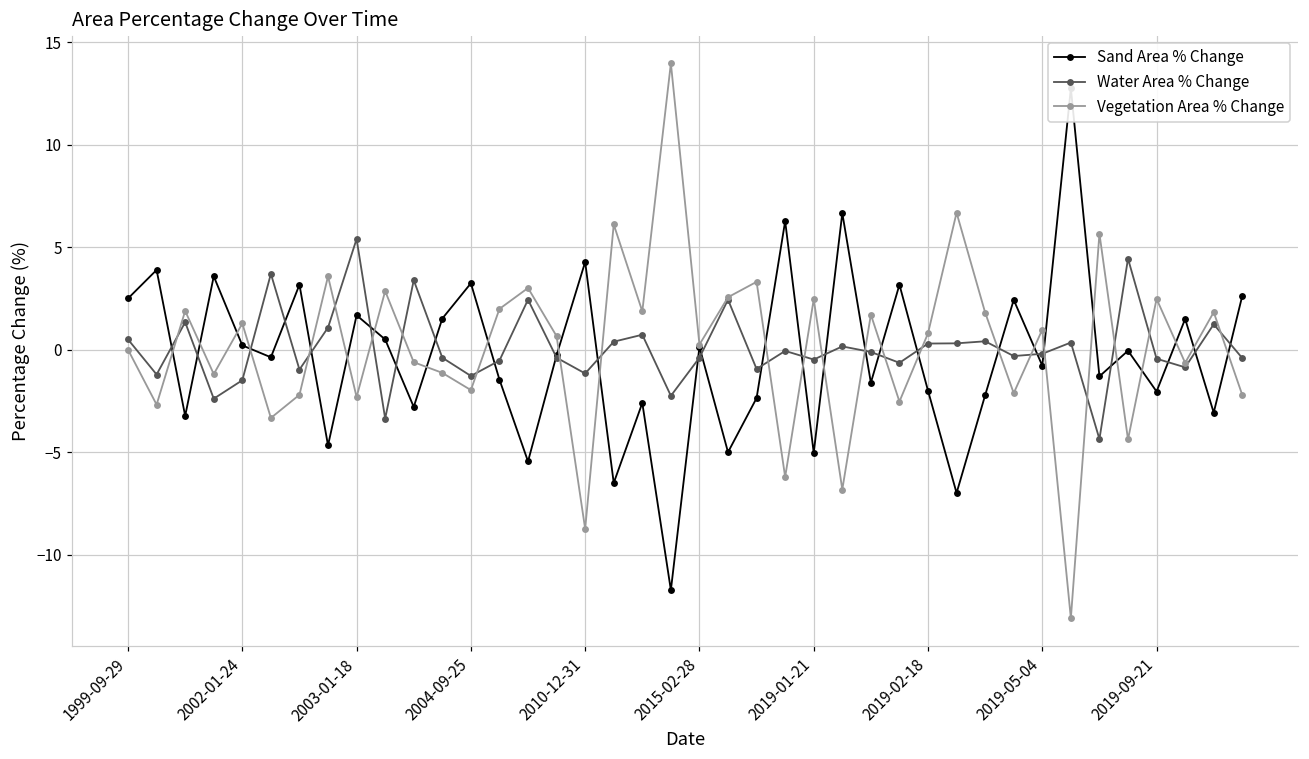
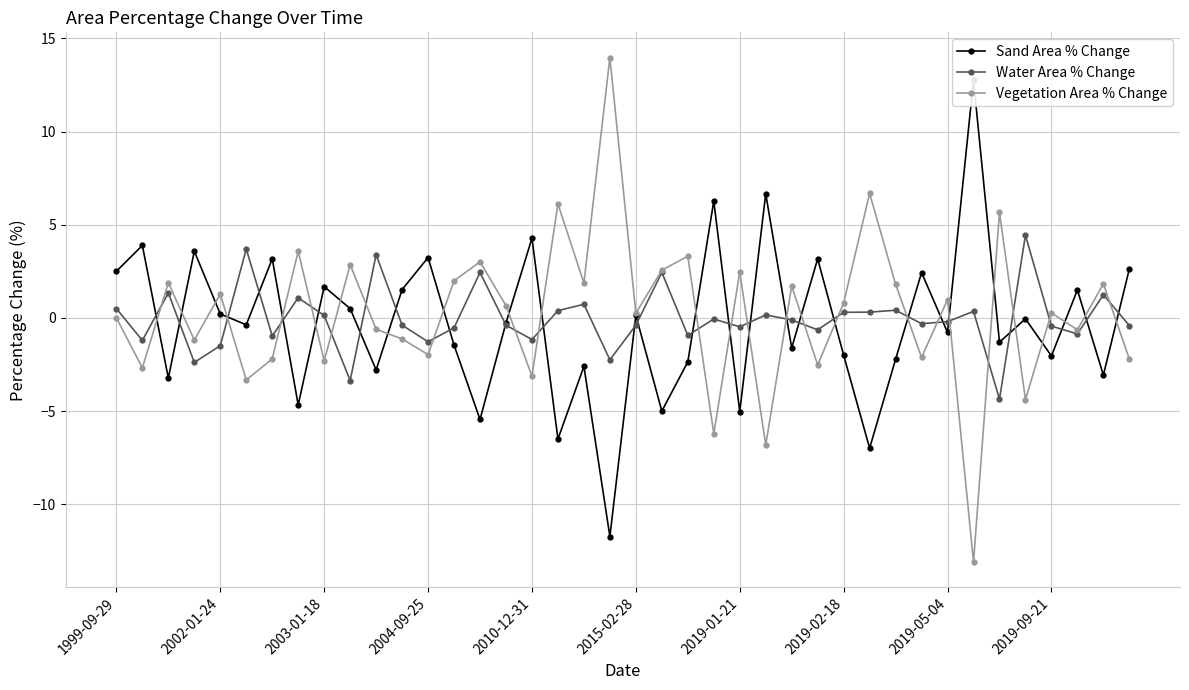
  {
    "Sand Area % Change": {
      "1999-09-29": 2.5,
      "2002-01-24": 0.2,
      "2003-01-18": 1.7,
      "2004-09-25": 3.2,
      "2010-12-31": 4.3,
      "2019-01-21": -5.0,
      "2019-02-18": -2.0,
      "2019-05-04": -0.8,
      "2019-09-21": -2.0
    },
    "Water Area % Change": {
      "1999-09-29": 0.5,
      "2002-01-24": -1.5,
-     "2003-01-18": 5.4,
+     "2003-01-18": 0.1,
      "2004-09-25": -1.3,
      "2010-12-31": -1.2,
      "2015-02-28": -0.4,
      "2019-01-21": -0.5,
      "2019-02-18": 0.3,
      "2019-05-04": -0.2,
      "2019-09-21": -0.4
    },
    "Vegetation Area % Change": {
      "1999-09-29": 0.0,
      "2002-01-24": 1.3,
      "2003-01-18": -2.3,
      "2004-09-25": -2.0,
-     "2010-12-31": -8.7,
+     "2010-12-31": -3.1,
      "2019-01-21": 2.5,
      "2019-02-18": 0.8,
      "2019-05-04": 1.0,
-     "2019-09-21": 2.5
+     "2019-09-21": 0.3
    }
  }
